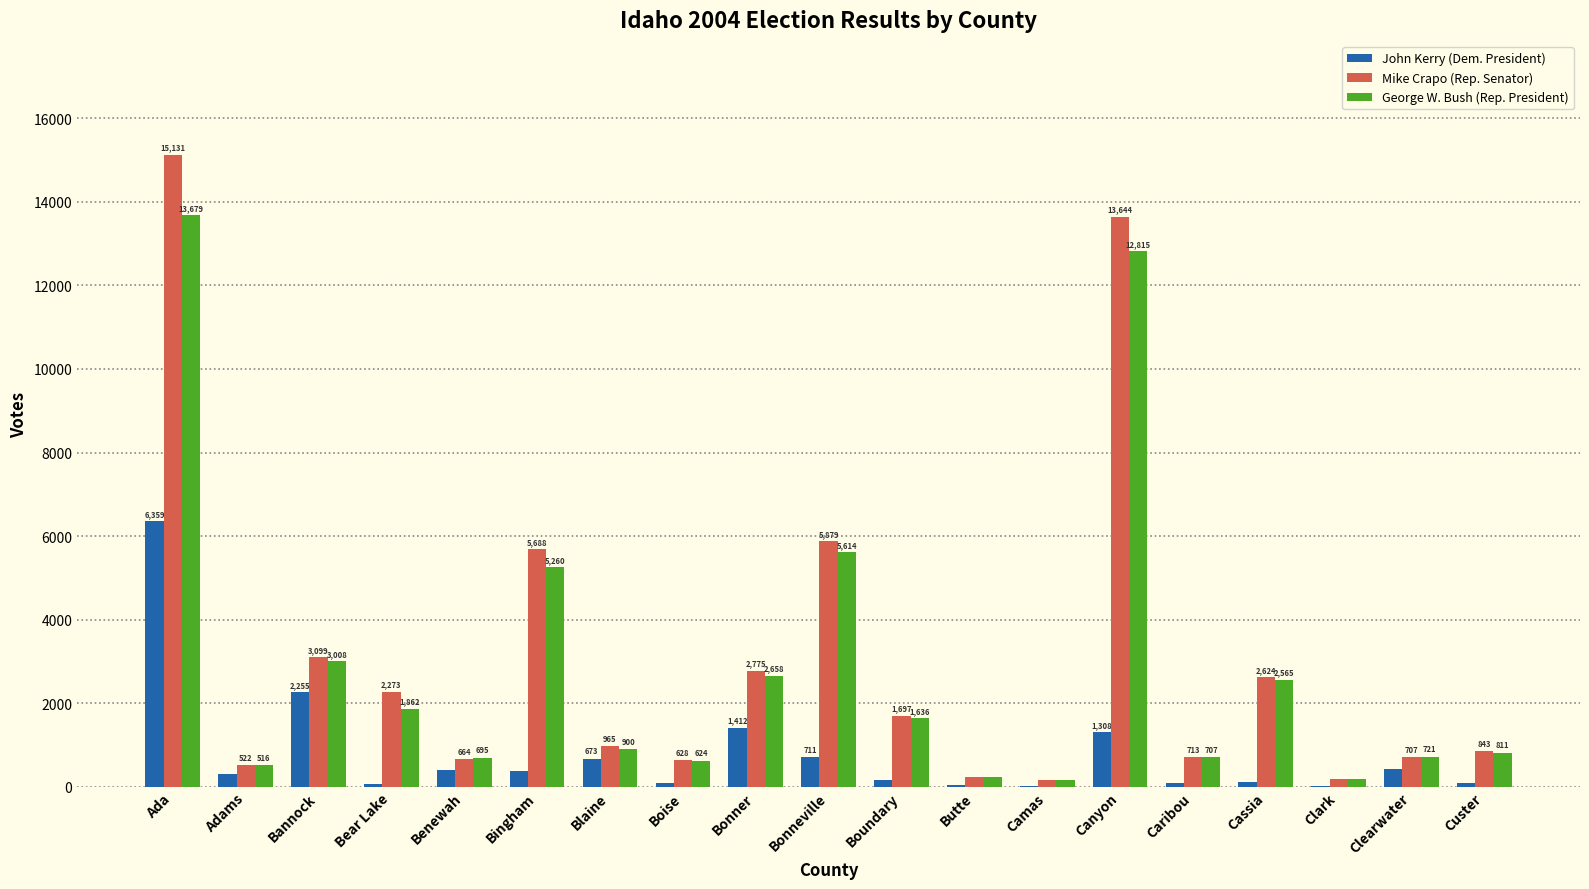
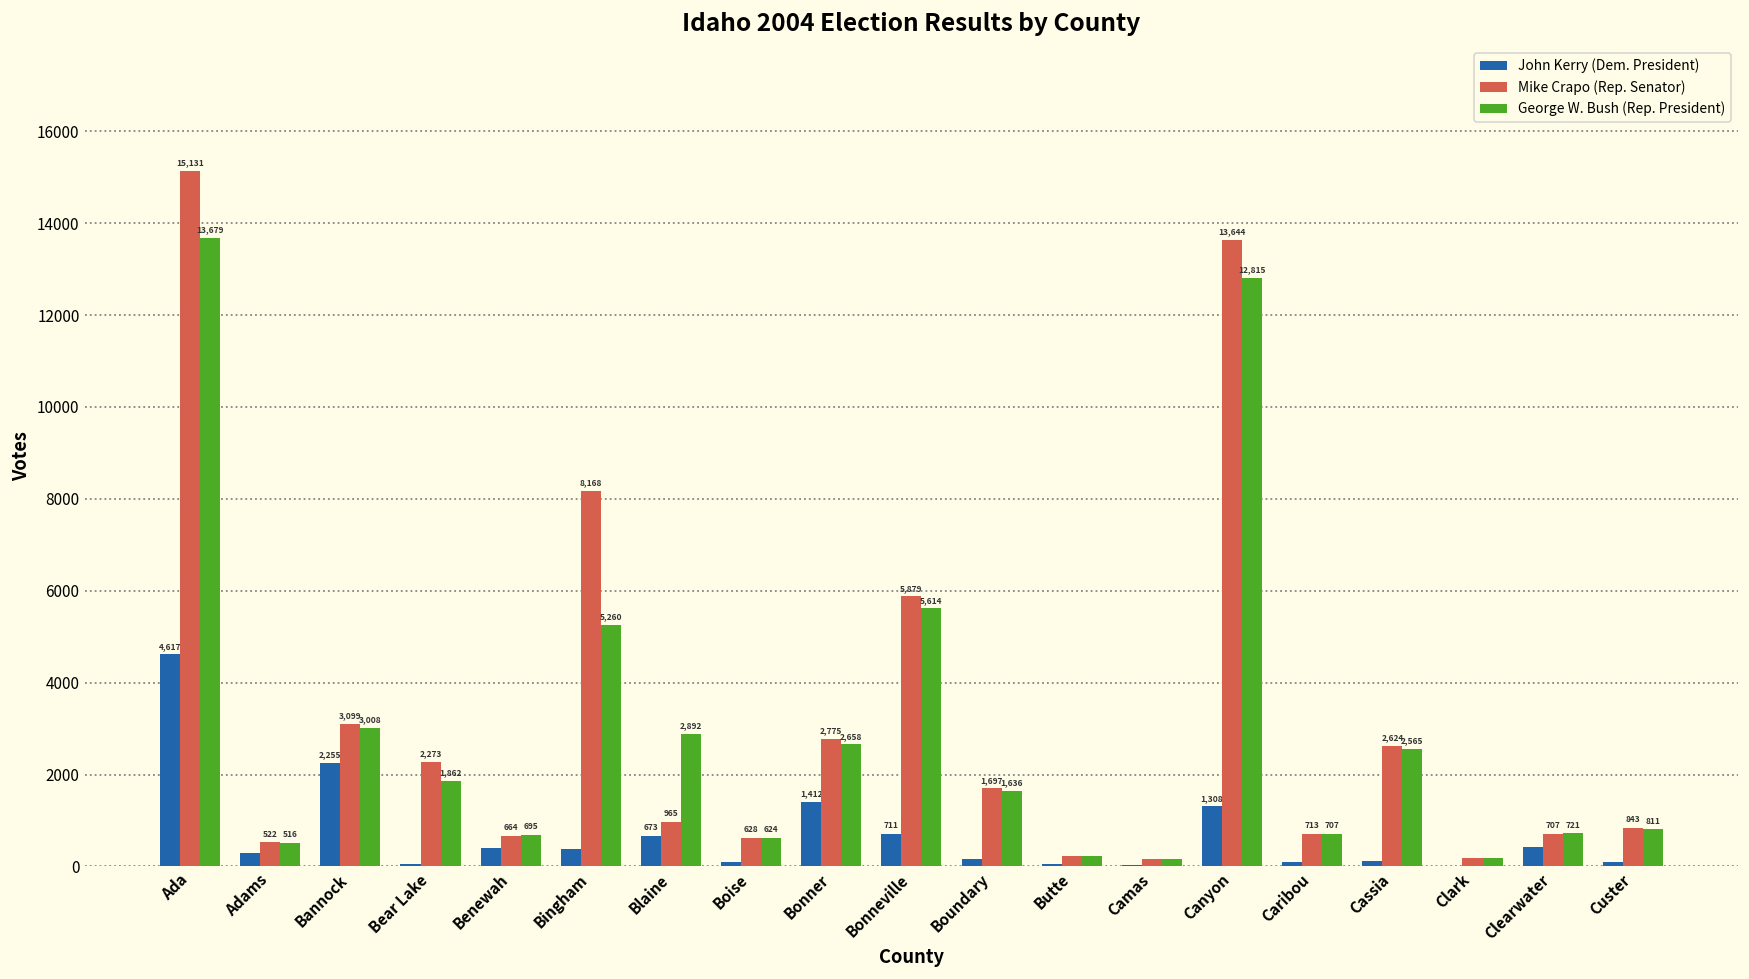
  {
    "John Kerry (Dem. President)": {
-     "Ada": "6,359",
+     "Ada": "4,617",
      "Bannock": "2,255",
      "Blaine": "673",
      "Bonner": "1,412",
      "Bonneville": "711",
      "Canyon": "1,308"
    },
    "Mike Crapo (Rep. Senator)": {
      "Ada": "15,131",
      "Adams": "522",
      "Bannock": "3,099",
      "Bear Lake": "2,273",
      "Benewah": "664",
-     "Bingham": "5,688",
+     "Bingham": "8,168",
      "Blaine": "965",
      "Boise": "628",
      "Bonner": "2,775",
      "Bonneville": "5,879",
      "Boundary": "1,697",
      "Canyon": "13,644",
      "Caribou": "713",
      "Cassia": "2,624",
      "Clearwater": "707",
      "Custer": "843"
    },
    "George W. Bush (Rep. President)": {
      "Ada": "13,679",
      "Adams": "516",
      "Bannock": "3,008",
      "Bear Lake": "1,862",
      "Benewah": "695",
      "Bingham": "5,260",
-     "Blaine": "900",
+     "Blaine": "2,892",
      "Boise": "624",
      "Bonner": "2,658",
      "Bonneville": "5,614",
      "Boundary": "1,636",
      "Canyon": "12,815",
      "Caribou": "707",
      "Cassia": "2,565",
      "Clearwater": "721",
      "Custer": "811"
    }
  }
